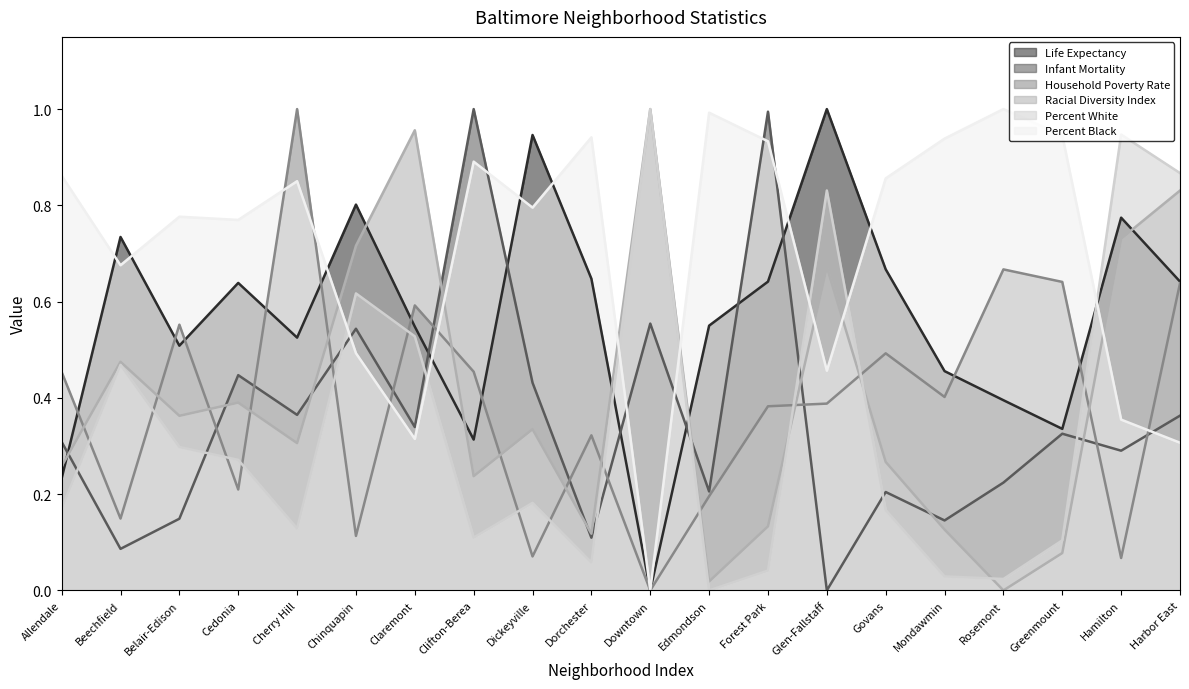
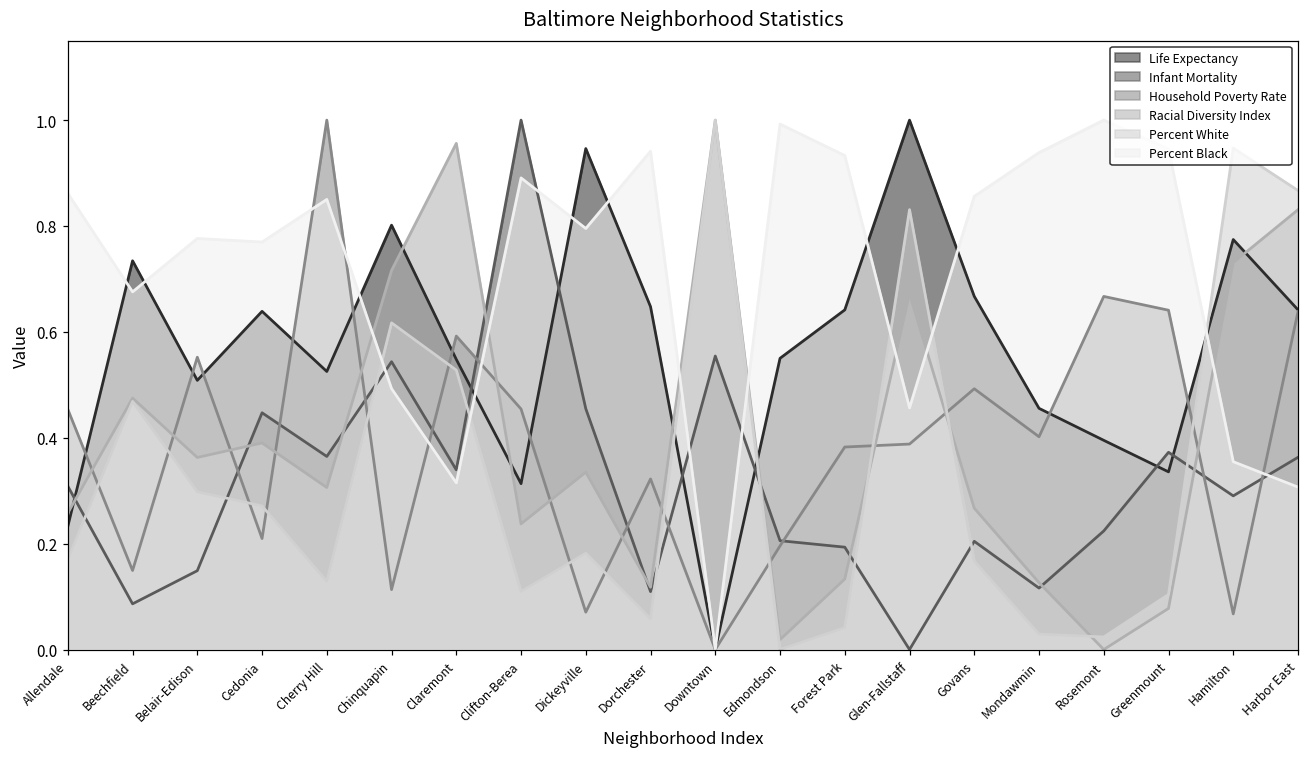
  {
    "Life Expectancy": {
      "Allendale": 0.23,
      "Beechfield": 0.73,
      "Belair-Edison": 0.51,
      "Cedonia": 0.64,
      "Cherry Hill": 0.53,
      "Chinquapin": 0.80,
      "Claremont": 0.55,
      "Clifton-Berea": 0.31,
      "Dickeyville": 0.95,
      "Dorchester": 0.65,
      "Edmondson": 0.55,
      "Forest Park": 0.64,
      "Glen-Fallstaff": 1.00,
      "Govans": 0.67,
      "Mondawmin": 0.46,
      "Rosemont": 0.40,
      "Greenmount": 0.34,
      "Hamilton": 0.77
    },
    "Infant Mortality": {
      "Allendale": 0.31,
      "Beechfield": 0.09,
      "Belair-Edison": 0.15,
      "Cedonia": 0.45,
      "Cherry Hill": 0.36,
      "Chinquapin": 0.54,
      "Claremont": 0.34,
      "Clifton-Berea": 1.00,
-     "Dickeyville": 0.43,
+     "Dickeyville": 0.45,
      "Dorchester": 0.11,
      "Downtown": 0.55,
      "Edmondson": 0.21,
-     "Forest Park": 0.99,
+     "Forest Park": 0.19,
      "Glen-Fallstaff": 0.00,
      "Govans": 0.20,
-     "Mondawmin": 0.15,
+     "Mondawmin": 0.12,
      "Rosemont": 0.22,
-     "Greenmount": 0.33,
+     "Greenmount": 0.37,
      "Hamilton": 0.29,
      "Harbor East": 0.36
    }
  }
